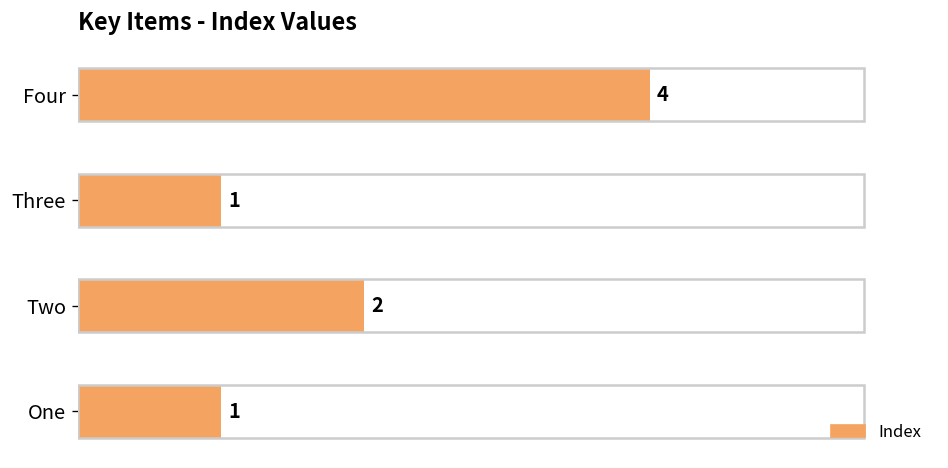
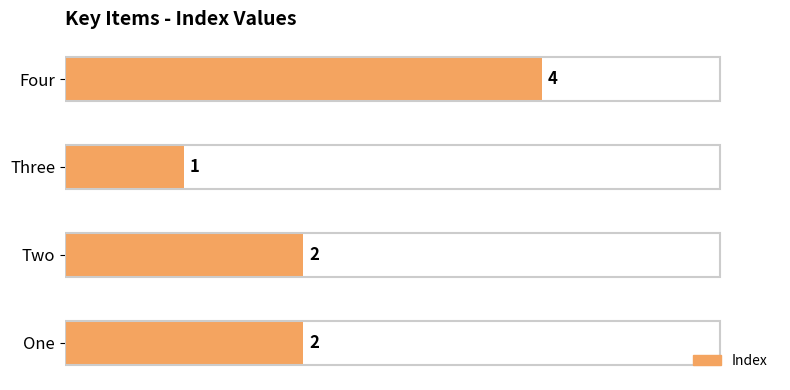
  {
    "Four": 4,
    "Three": 1,
    "Two": 2,
-   "One": 1
+   "One": 2
  }
